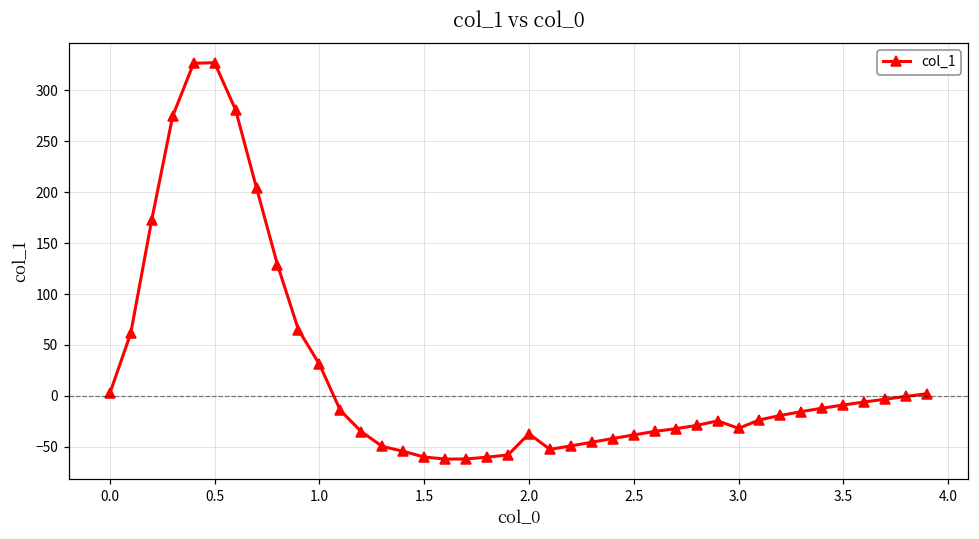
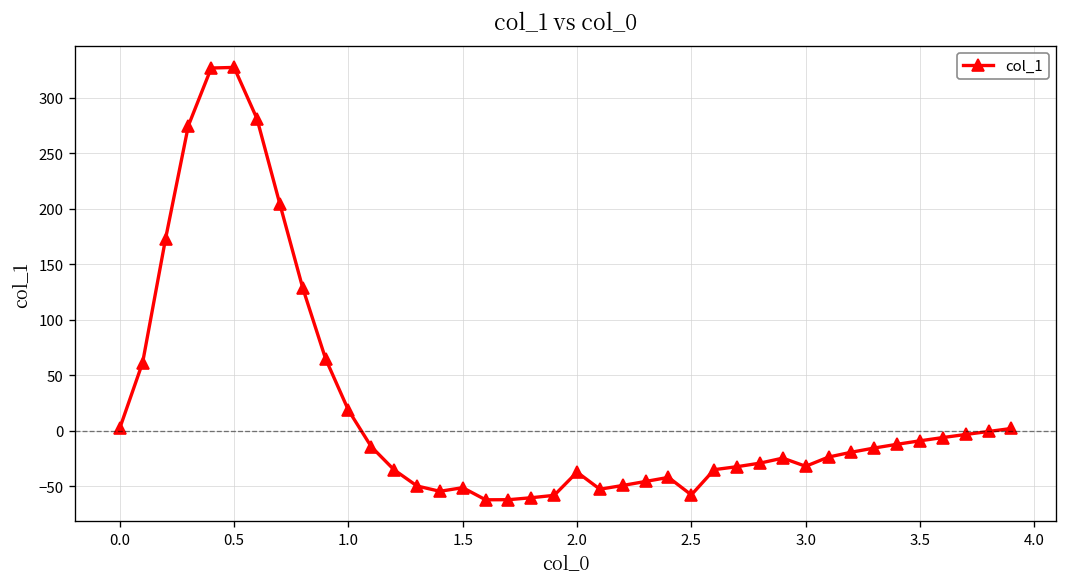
  {
    "0.0": 0,
    "0.5": 330,
-   "1.0": 30,
-   "1.5": -60,
+   "1.0": 20,
+   "1.5": -50,
    "2.0": -40,
-   "2.5": -40,
+   "2.5": -60,
    "3.0": -30,
    "3.5": -10
  }
